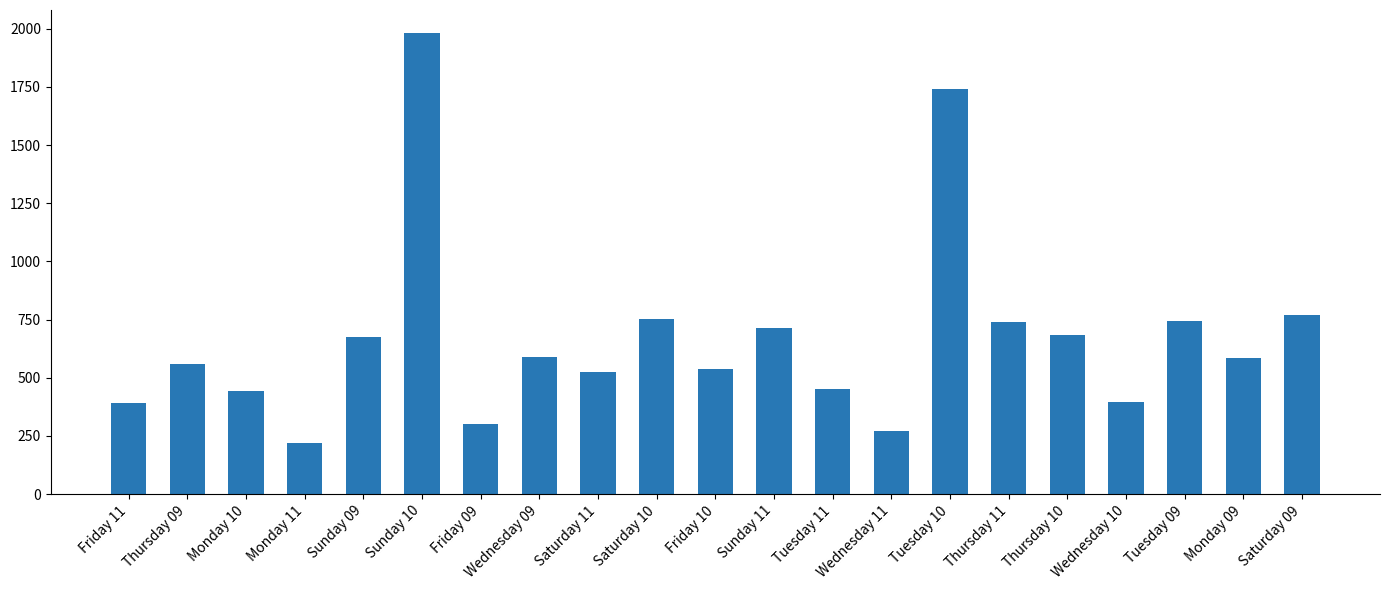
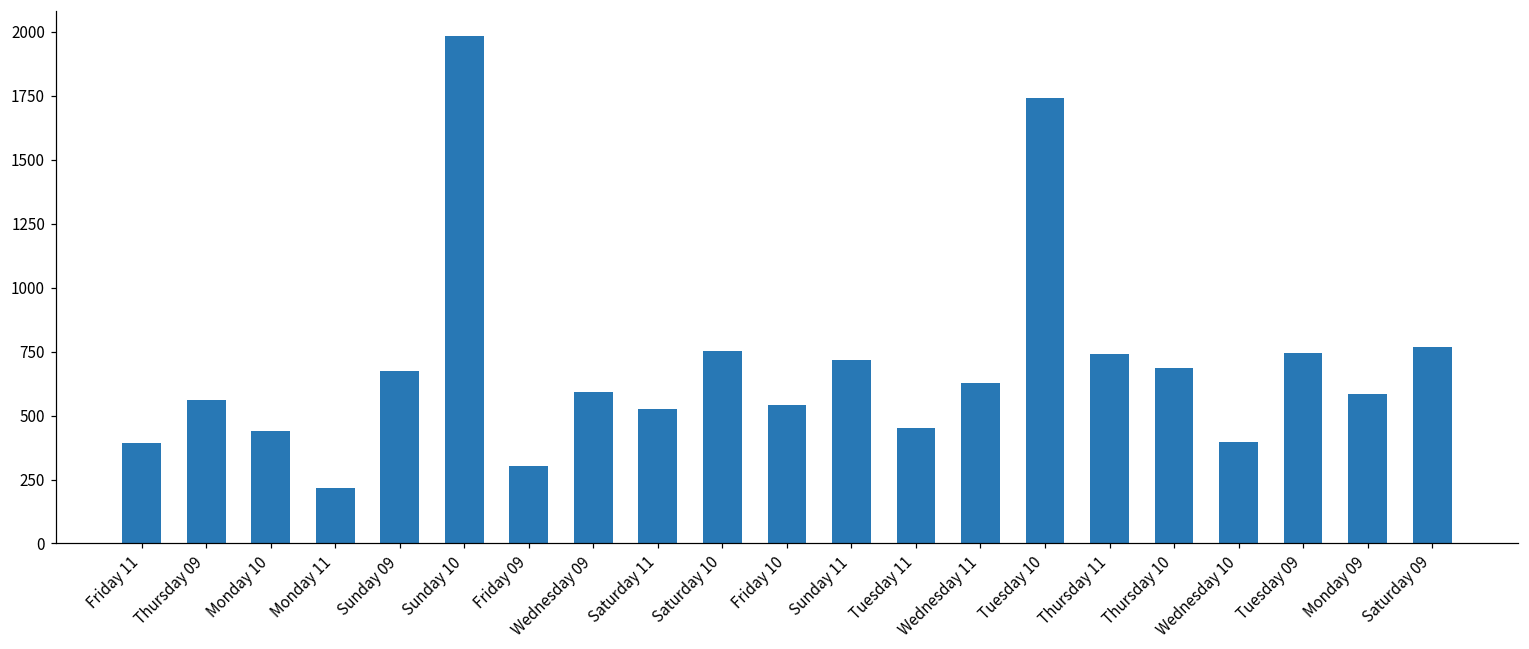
  {
    "Friday 11": 390,
    "Thursday 09": 560,
    "Monday 10": 440,
    "Monday 11": 220,
    "Sunday 09": 670,
    "Sunday 10": 1980,
    "Friday 09": 300,
    "Wednesday 09": 590,
    "Saturday 11": 520,
    "Saturday 10": 750,
    "Friday 10": 540,
    "Sunday 11": 720,
    "Tuesday 11": 450,
-   "Wednesday 11": 270,
+   "Wednesday 11": 630,
    "Tuesday 10": 1740,
    "Thursday 11": 740,
    "Thursday 10": 690,
    "Wednesday 10": 400,
    "Tuesday 09": 740,
    "Monday 09": 580,
    "Saturday 09": 770
  }
